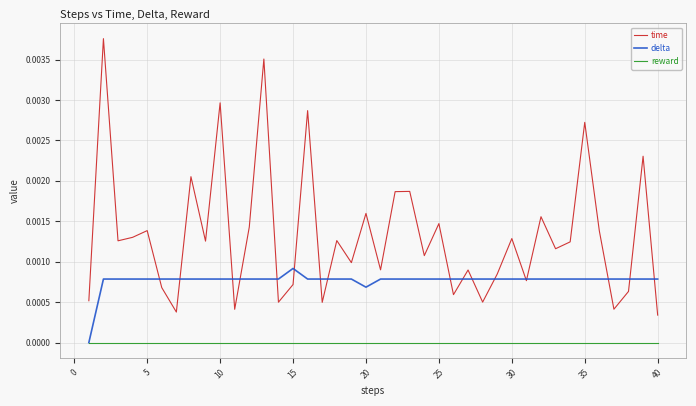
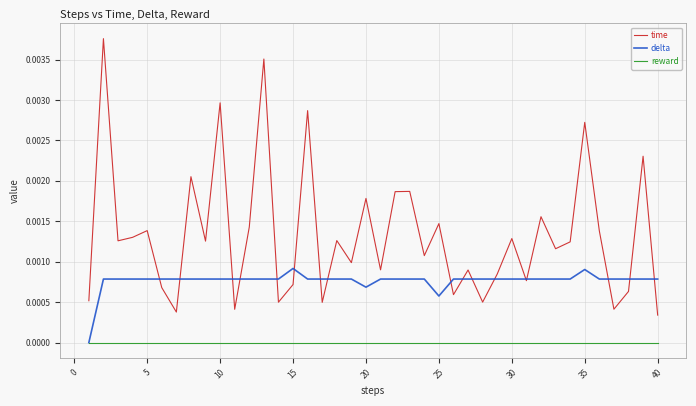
  {
    "time": {
      "5": 0.0014,
      "10": 0.0030,
      "15": 0.0007,
-     "20": 0.0016,
+     "20": 0.0018,
      "25": 0.0015,
      "30": 0.0013,
      "35": 0.0027,
      "40": 0.0003
    },
    "delta": {
      "5": 0.0008,
      "10": 0.0008,
      "15": 0.0009,
      "20": 0.0007,
-     "25": 0.0008,
+     "25": 0.0006,
      "30": 0.0008,
-     "35": 0.0008,
+     "35": 0.0009,
      "40": 0.0008
    },
    "reward": {
      "5": 0.0000,
      "10": 0.0000,
      "15": 0.0000,
      "20": 0.0000,
      "25": 0.0000,
      "30": 0.0000,
      "35": 0.0000,
      "40": 0.0000
    }
  }
